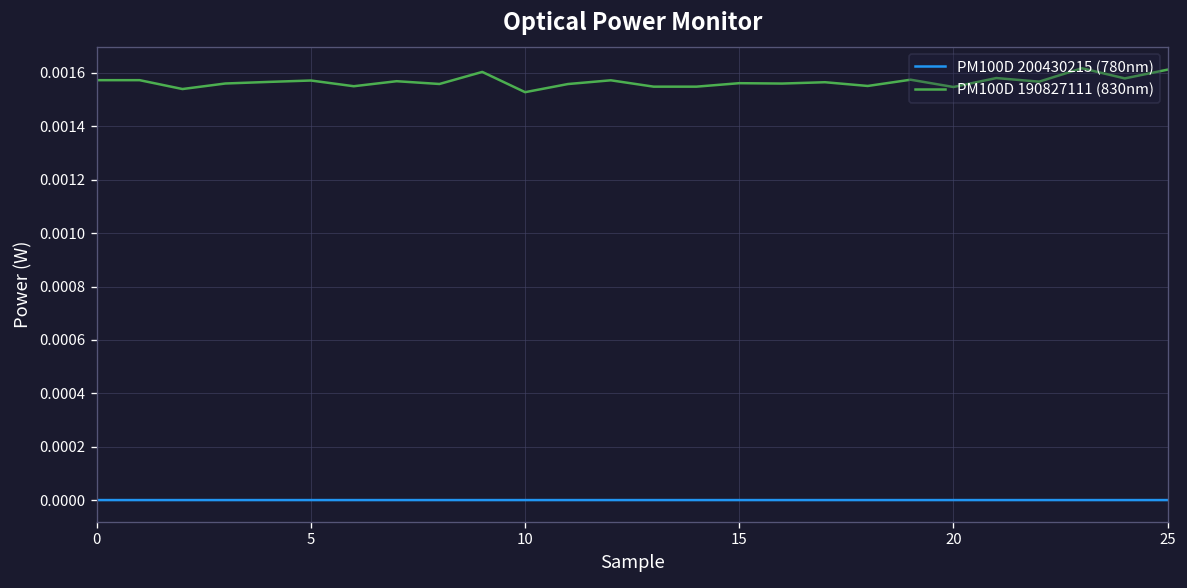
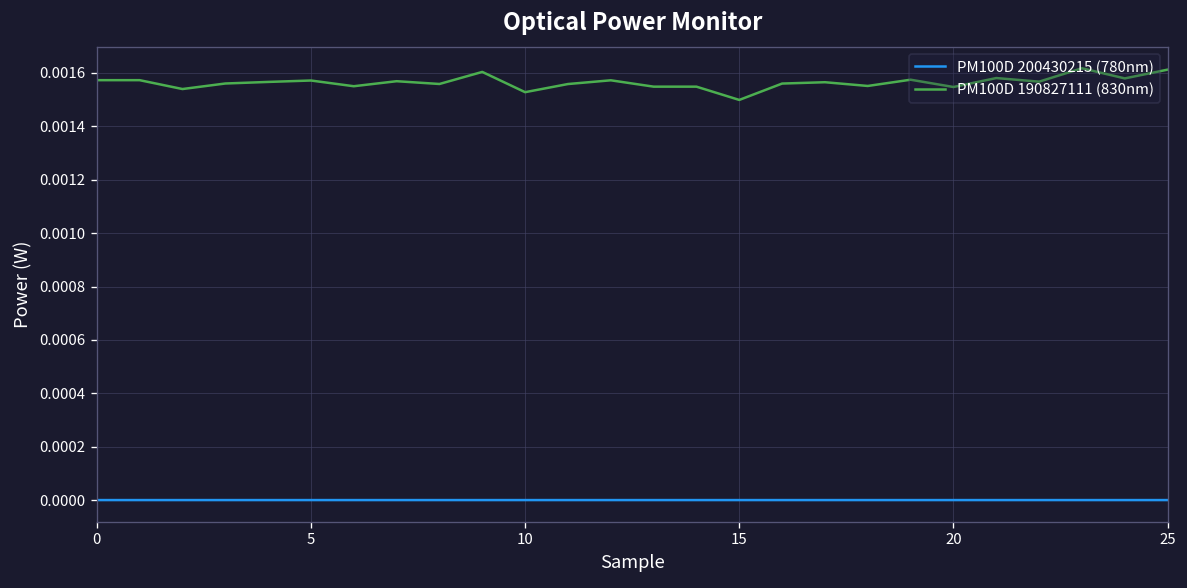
  {
    "PM100D 200430215 (780nm)": {
      "0": 0.00000,
      "5": 0.00000,
      "10": 0.00000,
      "15": 0.00000,
      "20": 0.00000,
      "25": 0.00000
    },
    "PM100D 190827111 (830nm)": {
      "0": 0.00157,
      "5": 0.00157,
      "10": 0.00153,
-     "15": 0.00156,
+     "15": 0.00150,
      "25": 0.00161
    }
  }
